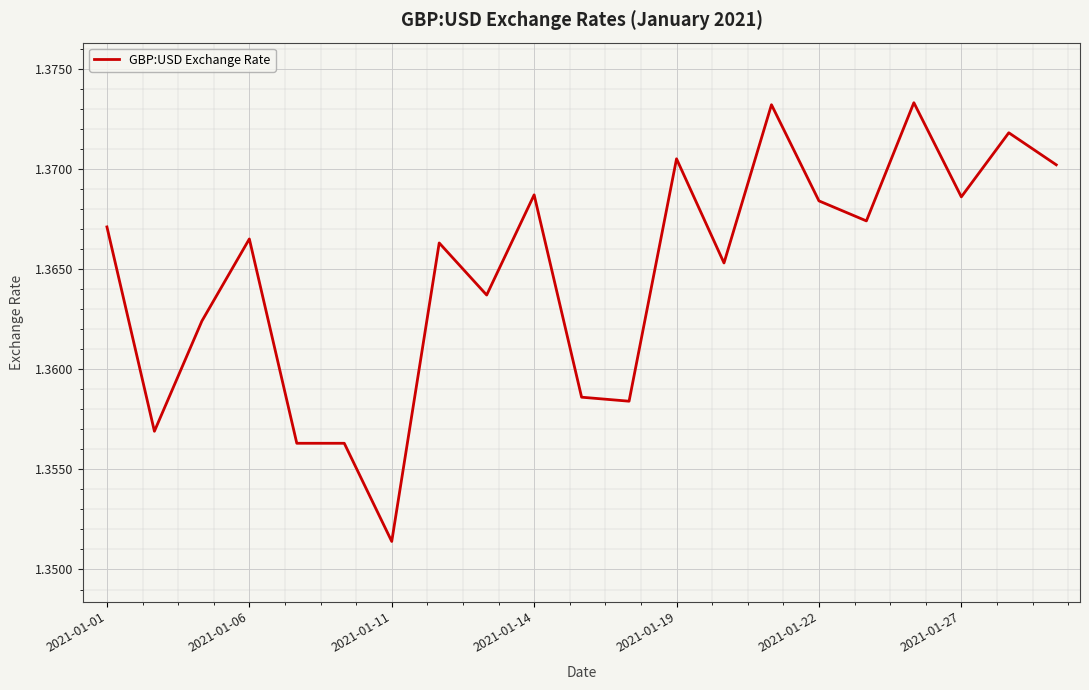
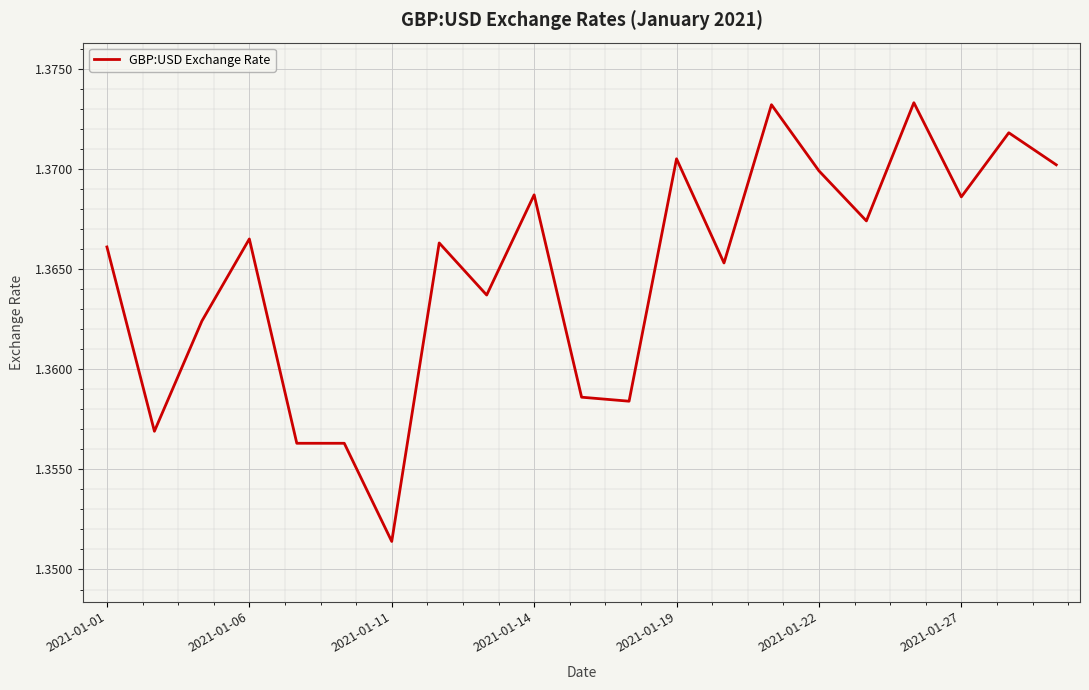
  {
-   "2021-01-01": 1.3671,
+   "2021-01-01": 1.3661,
    "2021-01-06": 1.3665,
    "2021-01-11": 1.3514,
    "2021-01-14": 1.3687,
    "2021-01-19": 1.3705,
-   "2021-01-22": 1.3684,
+   "2021-01-22": 1.3699,
    "2021-01-27": 1.3686
  }
